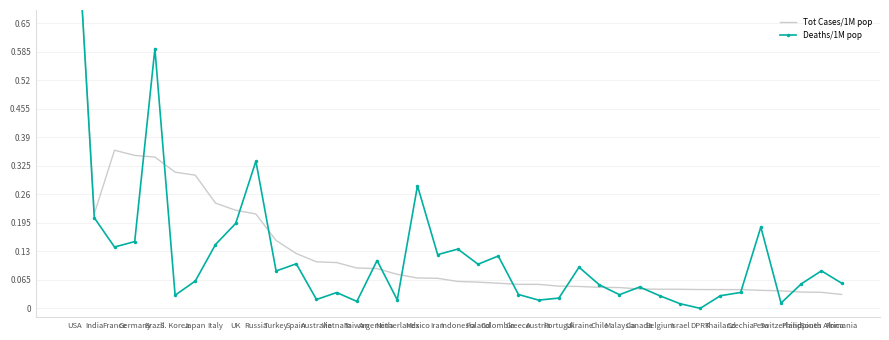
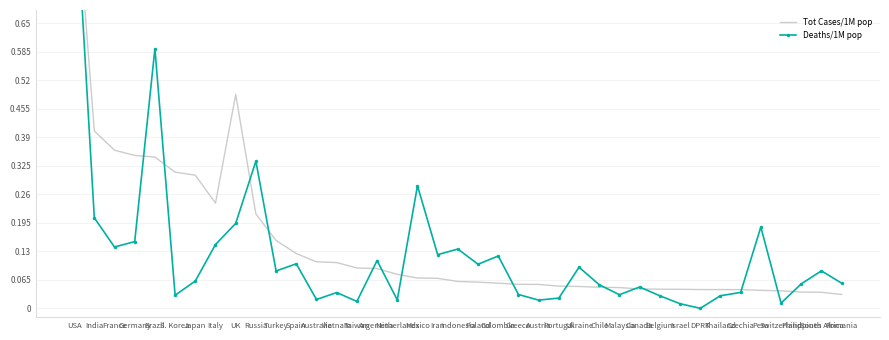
  {
    "Tot Cases/1M pop": {
-     "India": 0.22,
+     "India": 0.40,
      "Italy": 0.24,
-     "UK": 0.22
+     "UK": 0.49
    },
    "Deaths/1M pop": {
      "India": 0.21,
      "Italy": 0.15,
      "UK": 0.19
    }
  }
